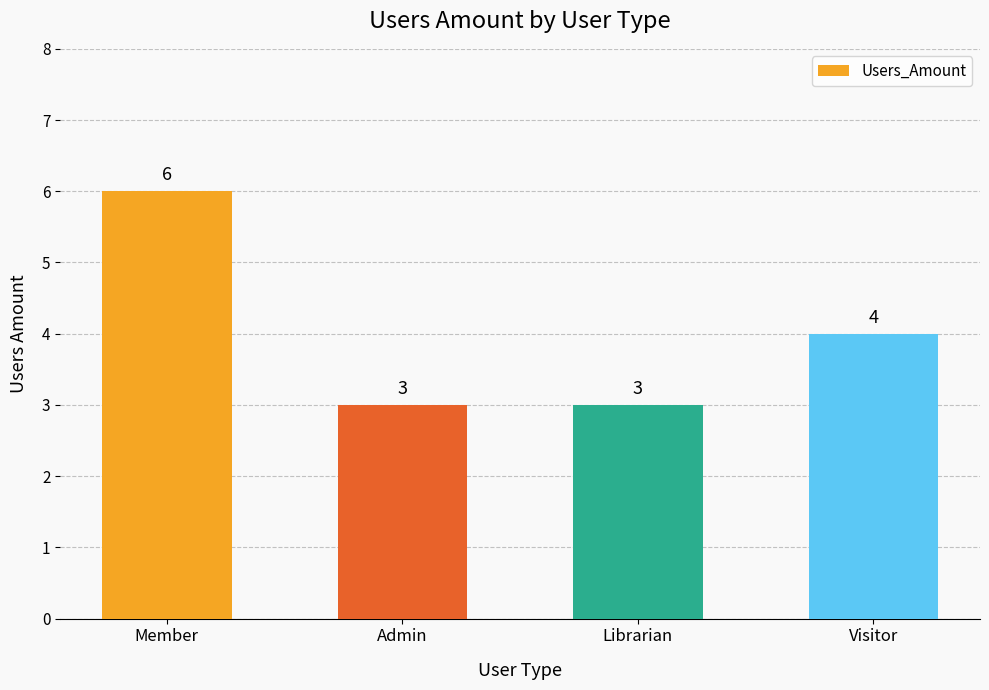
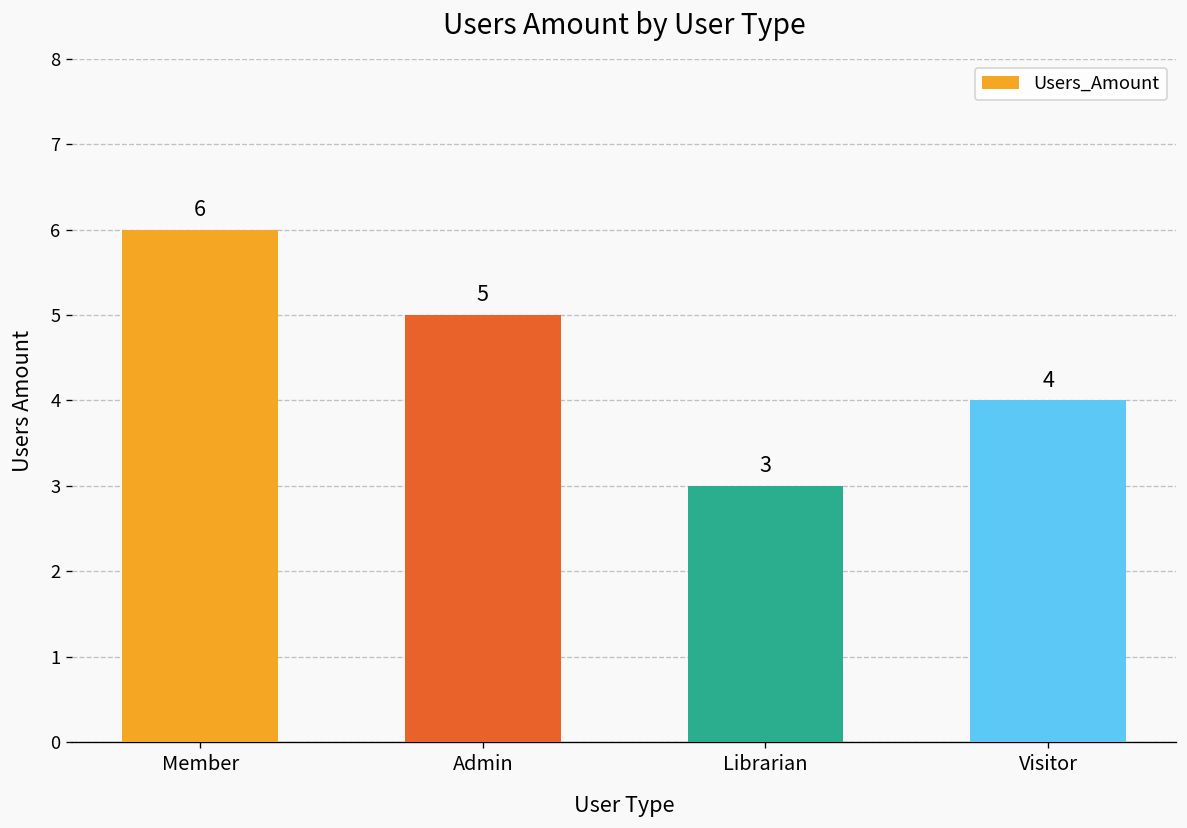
  {
    "Member": 6,
-   "Admin": 3,
+   "Admin": 5,
    "Librarian": 3,
    "Visitor": 4
  }
